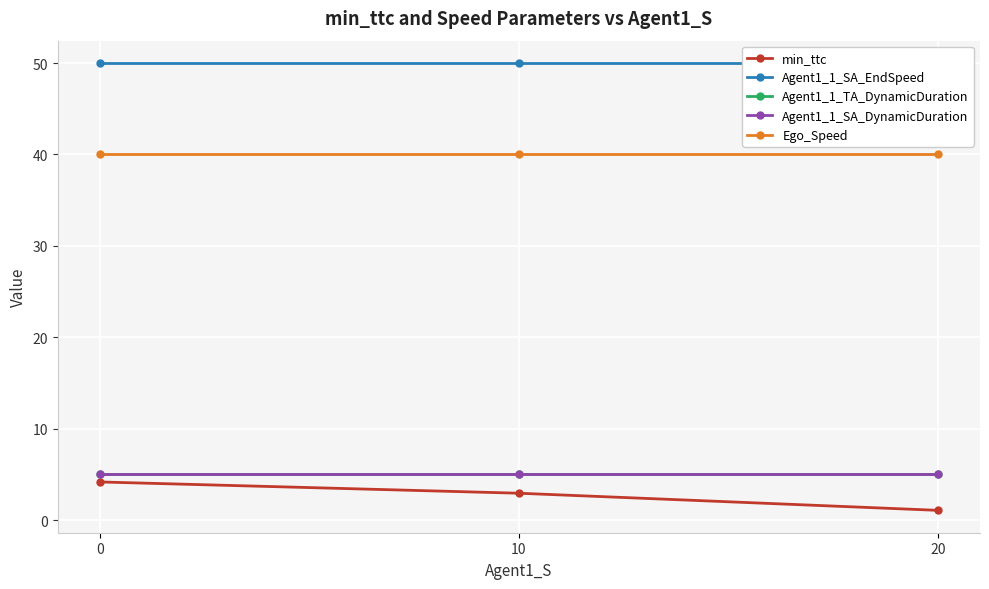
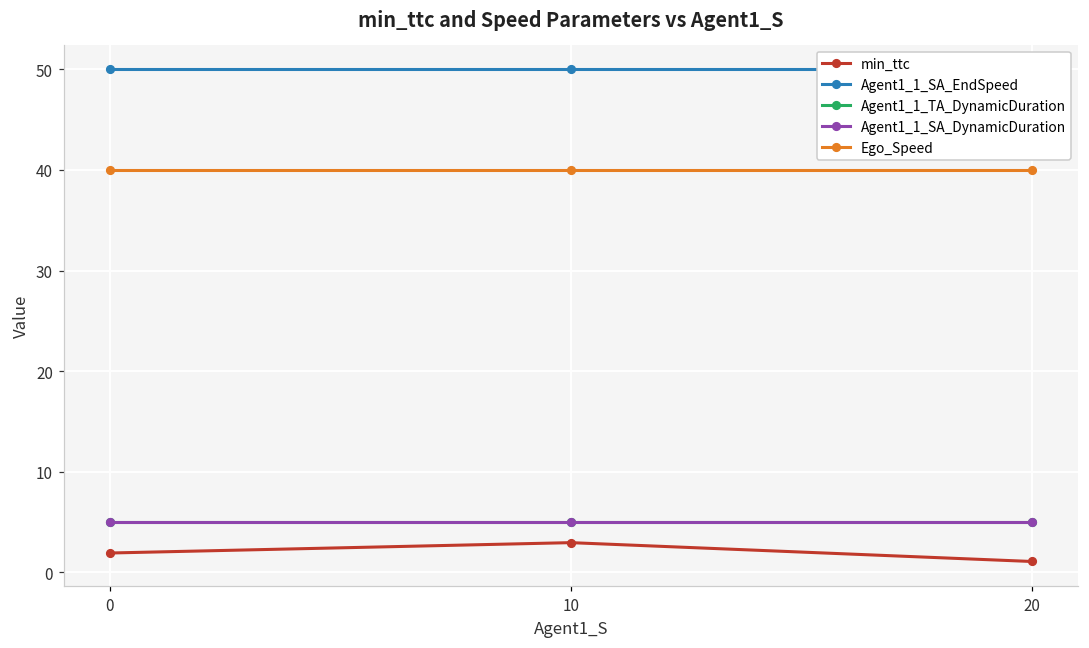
  {
    "min_ttc": {
-     "0": 4,
+     "0": 2,
      "10": 3,
      "20": 1
    },
    "Agent1_1_SA_EndSpeed": {
      "0": 50,
      "10": 50
    },
    "Agent1_1_SA_DynamicDuration": {
      "0": 5,
      "10": 5,
      "20": 5
    },
    "Ego_Speed": {
      "0": 40,
      "10": 40,
      "20": 40
    }
  }
